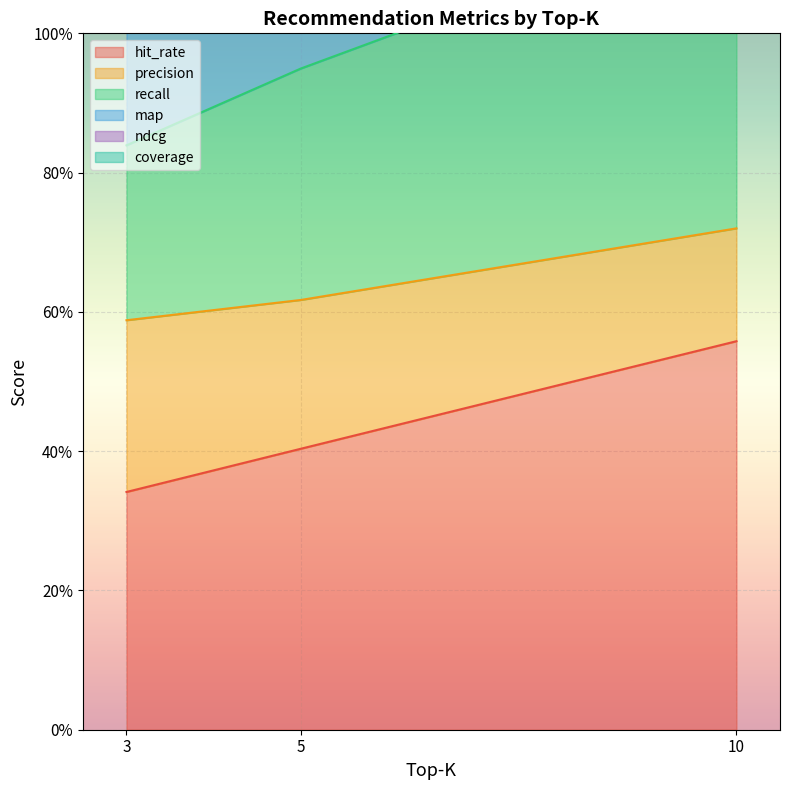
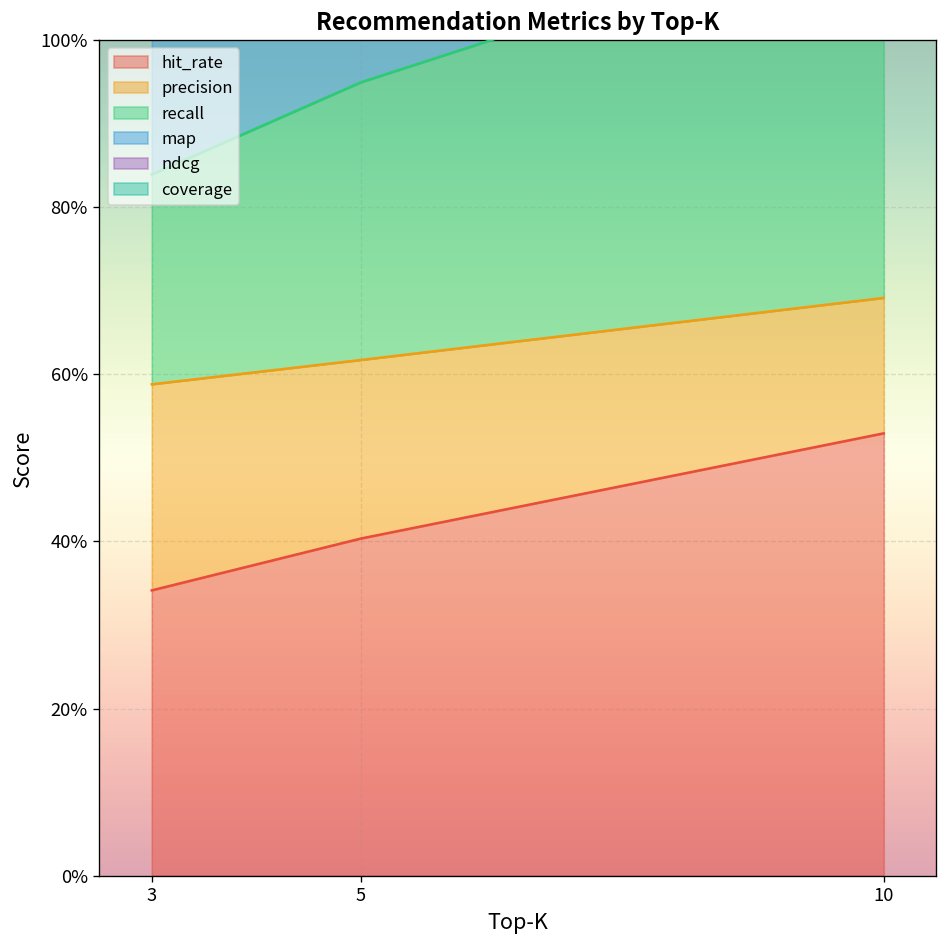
  {
    "hit_rate": {
      "3": "34%",
      "5": "40%",
-     "10": "56%"
+     "10": "53%"
    },
    "precision": {
      "3": "25%",
      "5": "21%",
      "10": "16%"
    }
  }
